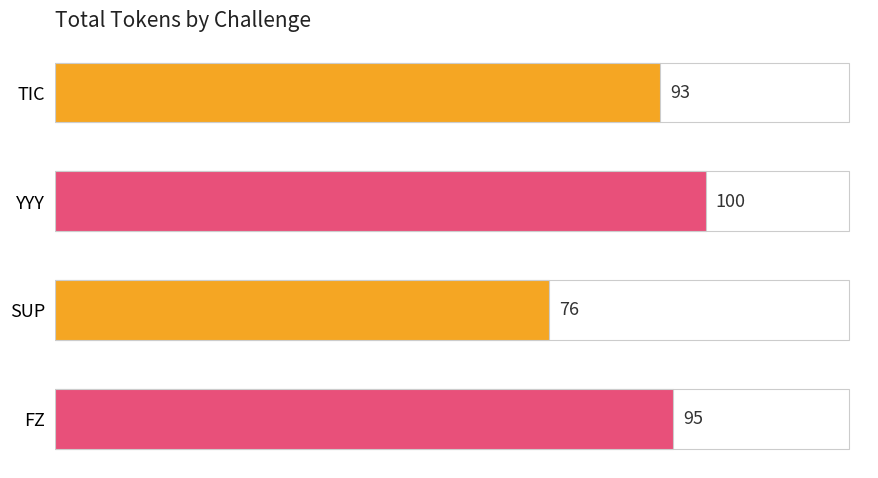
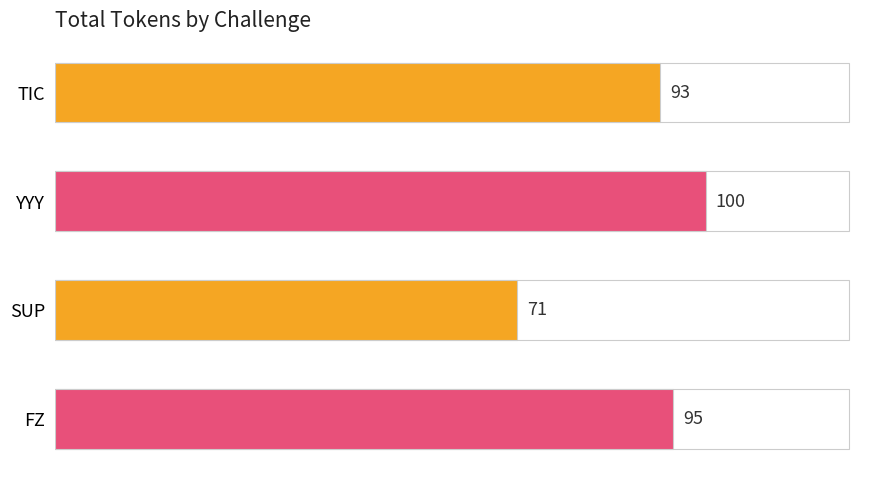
  {
    "TIC": 93,
    "YYY": 100,
-   "SUP": 76,
+   "SUP": 71,
    "FZ": 95
  }
